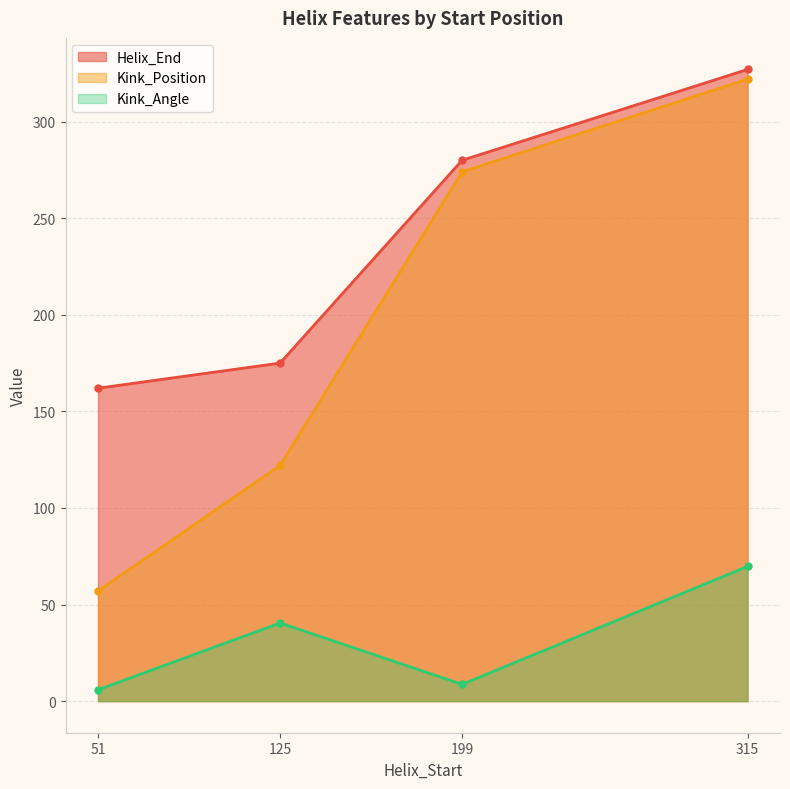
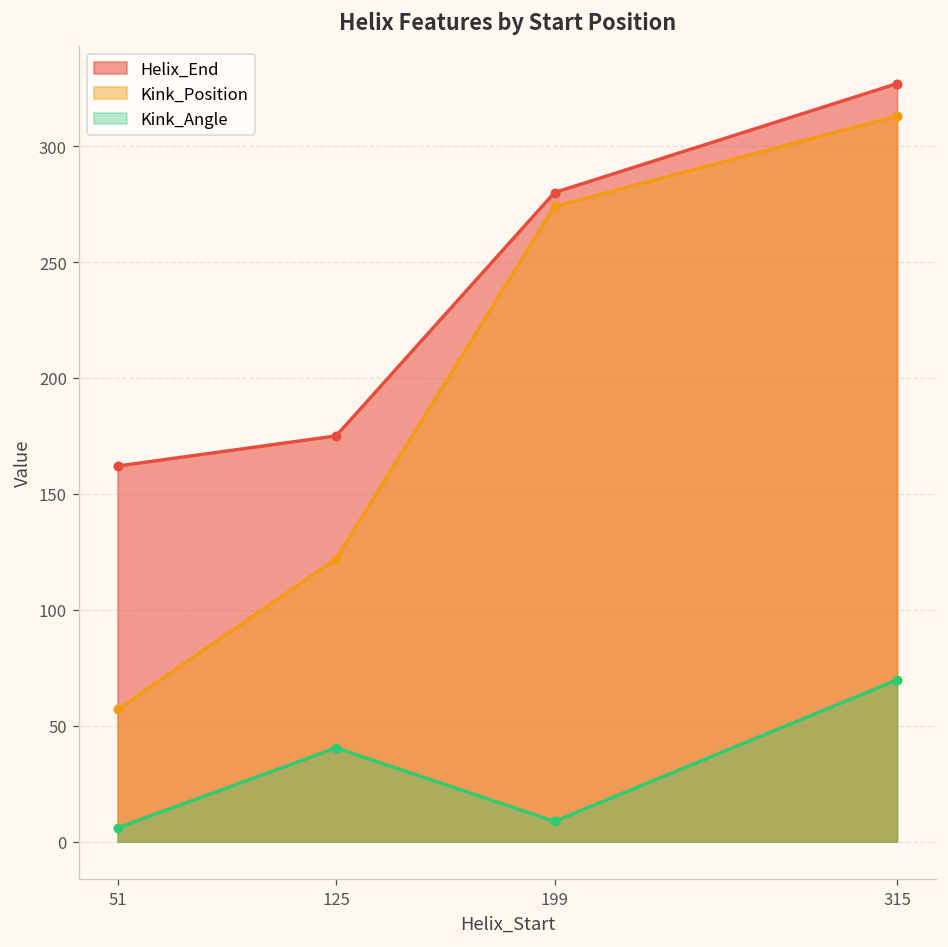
  {
    "Helix_End": {
      "51": 162,
      "125": 175,
      "199": 280,
      "315": 327
    },
    "Kink_Position": {
      "51": 57,
      "125": 122,
      "199": 274,
-     "315": 322
+     "315": 313
    },
    "Kink_Angle": {
      "51": 6,
      "125": 40,
      "199": 9,
      "315": 70
    }
  }
